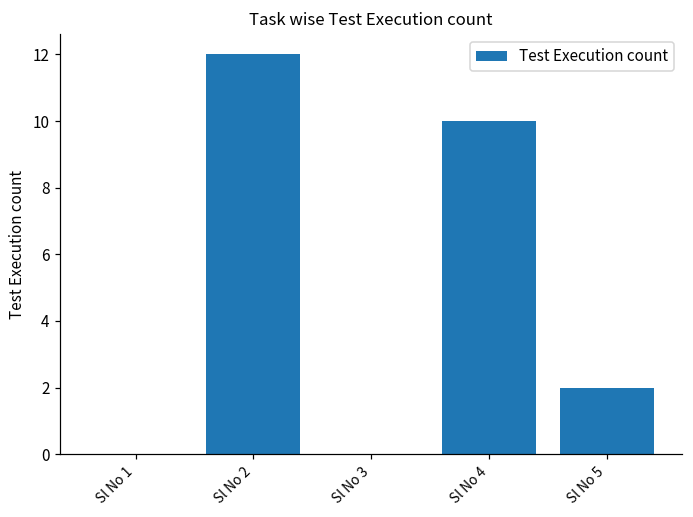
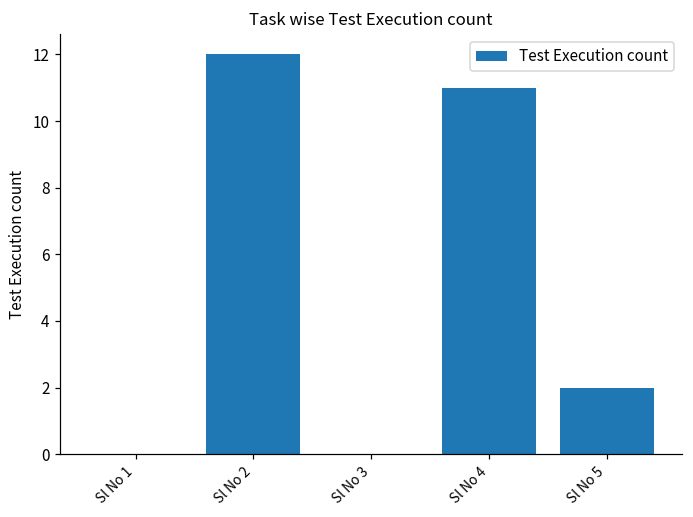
  {
    "Sl No 1": 0,
    "Sl No 2": 12,
    "Sl No 3": 0,
-   "Sl No 4": 10,
+   "Sl No 4": 11,
    "Sl No 5": 2
  }
